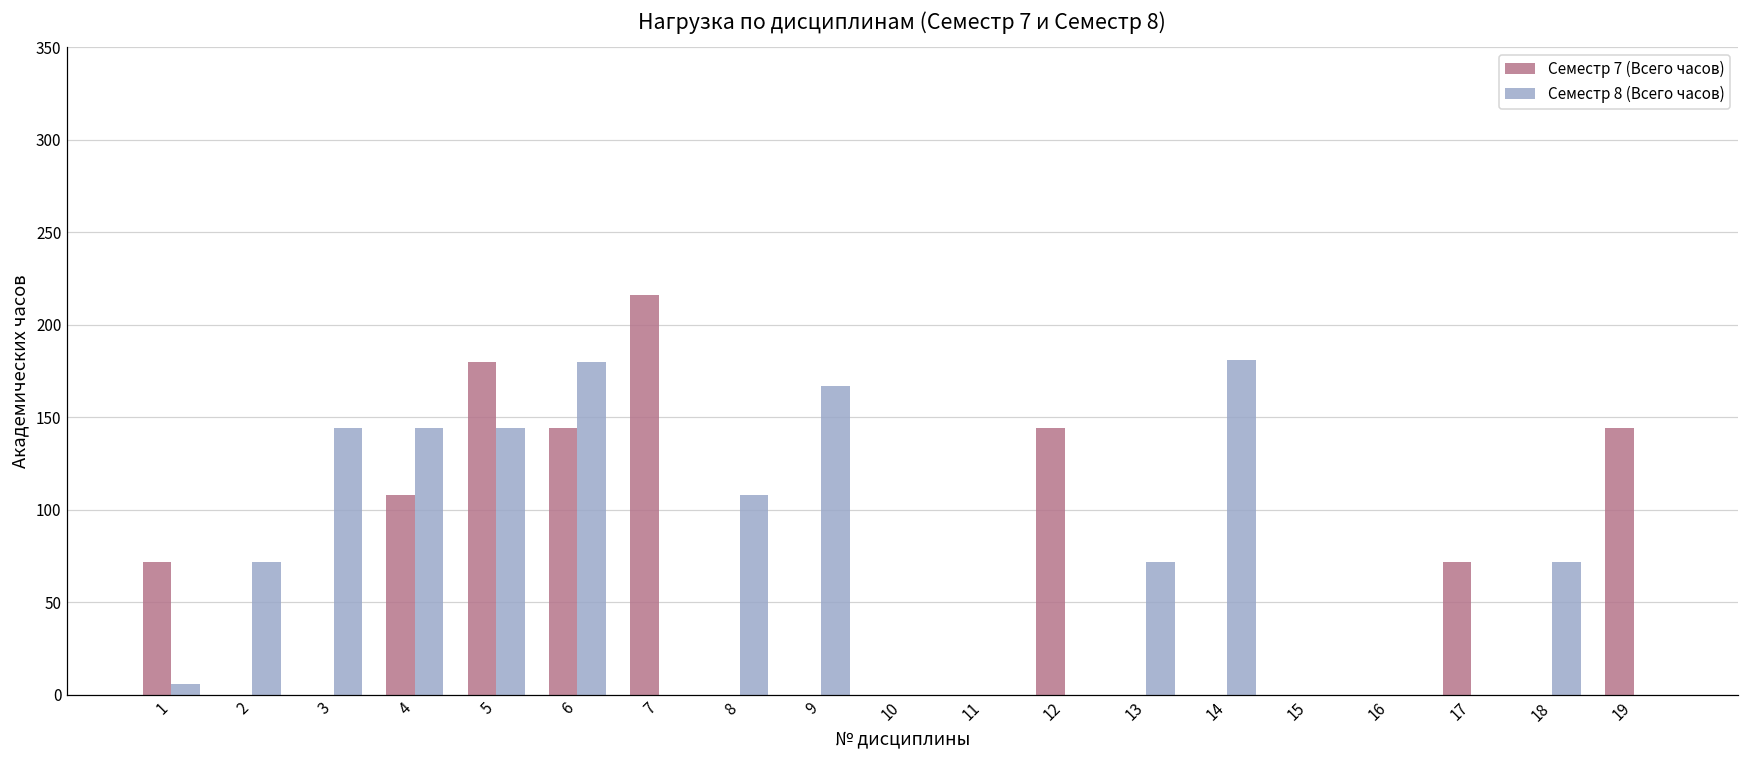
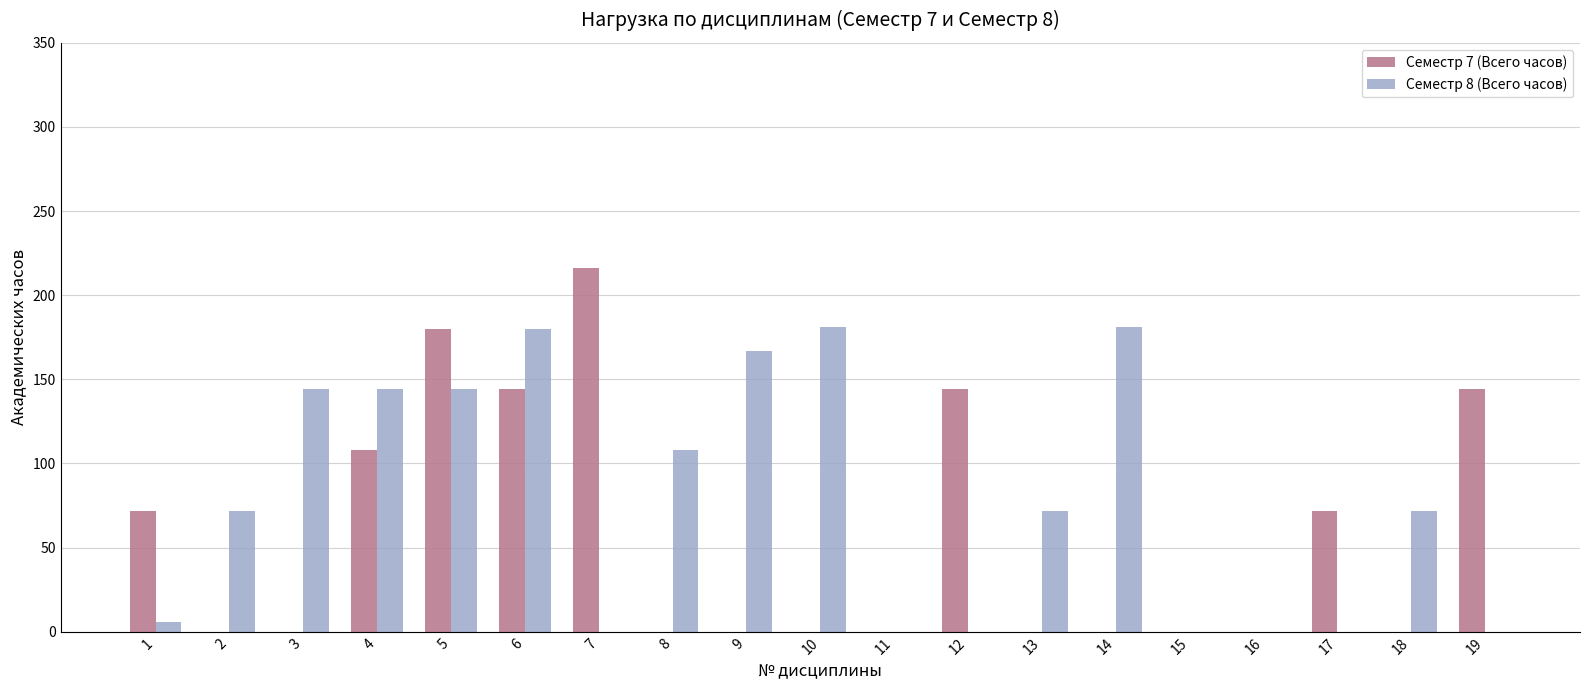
  {
    "Семестр 7 (Всего часов)": {
      "1": 72,
      "2": 0,
      "3": 0,
      "4": 108,
      "5": 180,
      "6": 144,
      "7": 216,
      "8": 0,
      "9": 0,
      "10": 0,
      "11": 0,
      "12": 144,
      "13": 0,
      "14": 0,
      "15": 0,
      "16": 0,
      "17": 72,
      "18": 0,
      "19": 144
    },
    "Семестр 8 (Всего часов)": {
      "1": 6,
      "2": 72,
      "3": 144,
      "4": 144,
      "5": 144,
      "6": 180,
      "7": 0,
      "8": 108,
      "9": 167,
-     "10": 0,
+     "10": 181,
      "11": 0,
      "12": 0,
      "13": 72,
      "14": 181,
      "15": 0,
      "16": 0,
      "17": 0,
      "18": 72,
      "19": 0
    }
  }
